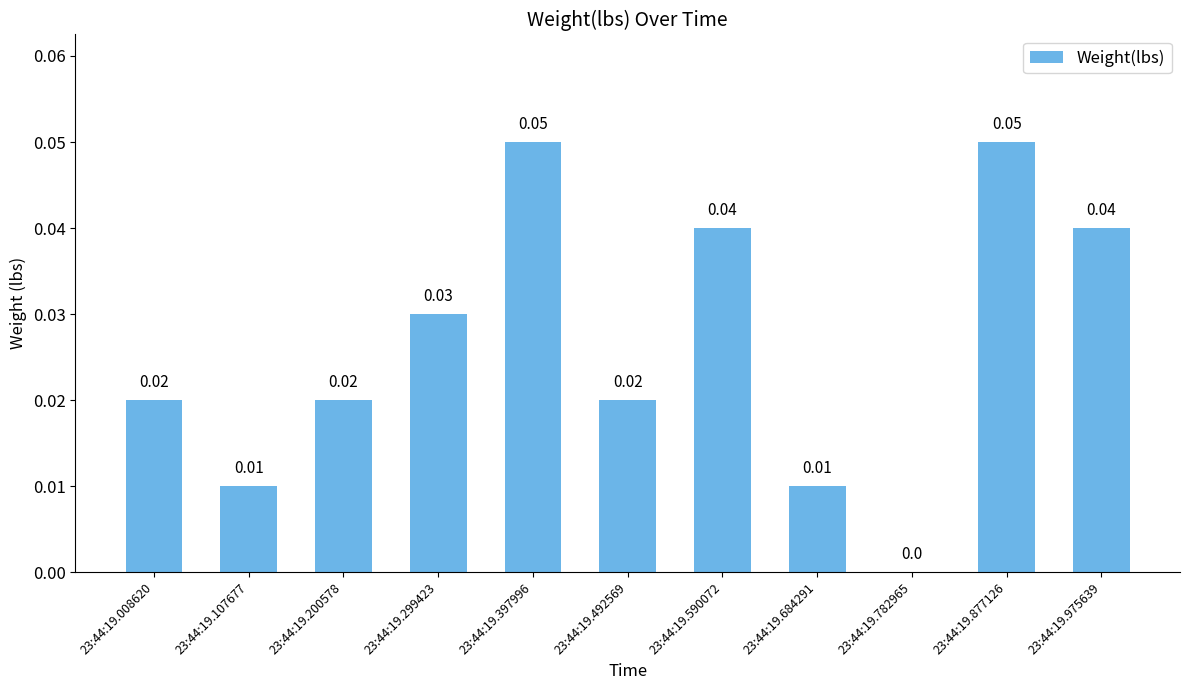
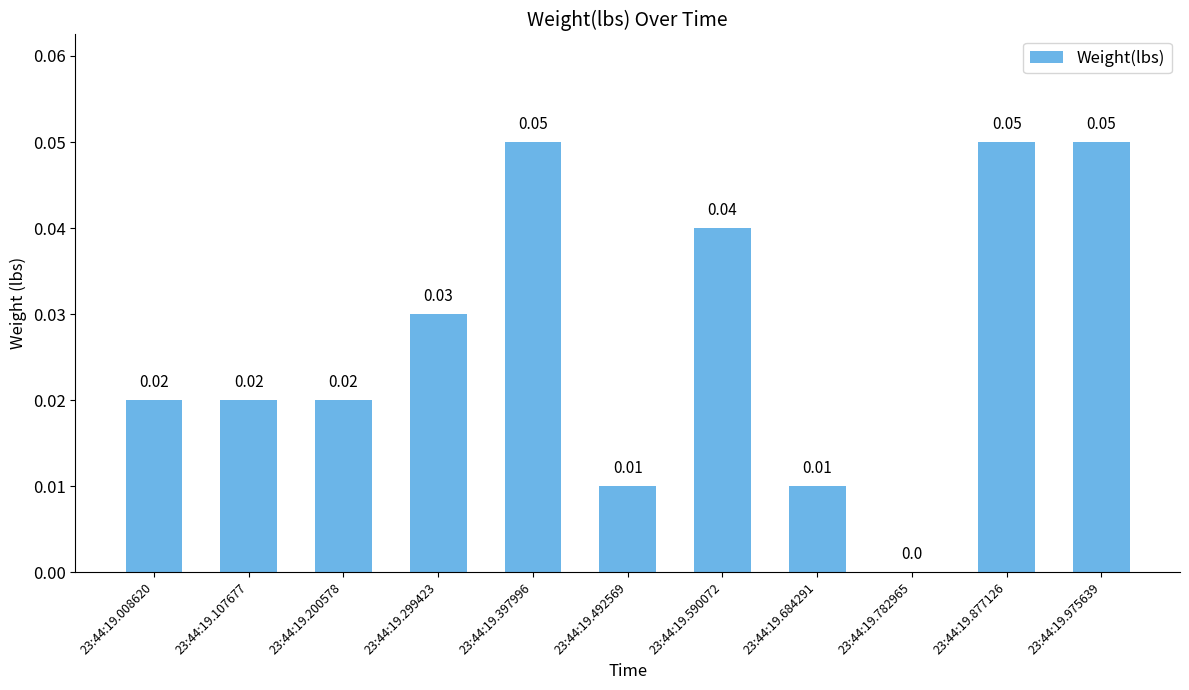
  {
    "23:44:19.008620": 0.02,
-   "23:44:19.107677": 0.01,
+   "23:44:19.107677": 0.02,
    "23:44:19.200578": 0.02,
    "23:44:19.299423": 0.03,
    "23:44:19.397996": 0.05,
-   "23:44:19.492569": 0.02,
+   "23:44:19.492569": 0.01,
    "23:44:19.590072": 0.04,
    "23:44:19.684291": 0.01,
    "23:44:19.782965": 0.0,
    "23:44:19.877126": 0.05,
-   "23:44:19.975639": 0.04
+   "23:44:19.975639": 0.05
  }
